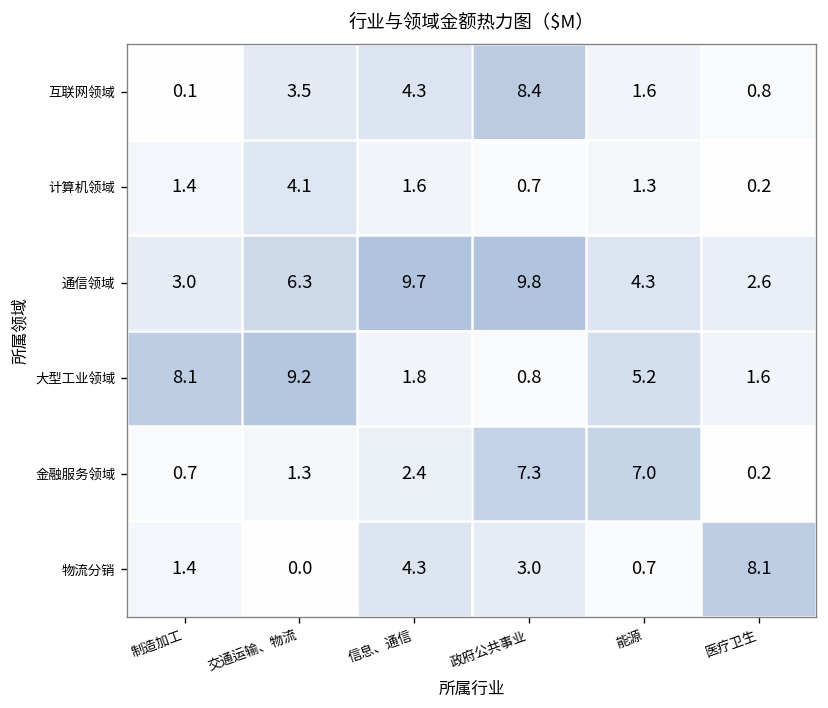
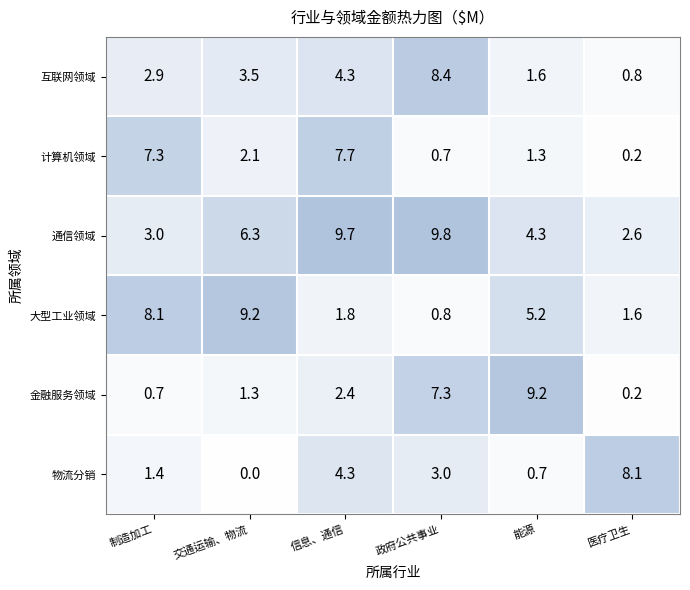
  {
    "互联网领域": {
-     "制造加工": 0.1,
+     "制造加工": 2.9,
      "交通运输、物流": 3.5,
      "信息、通信": 4.3,
      "政府公共事业": 8.4,
      "能源": 1.6,
      "医疗卫生": 0.8
    },
    "计算机领域": {
-     "制造加工": 1.4,
-     "交通运输、物流": 4.1,
-     "信息、通信": 1.6,
+     "制造加工": 7.3,
+     "交通运输、物流": 2.1,
+     "信息、通信": 7.7,
      "政府公共事业": 0.7,
      "能源": 1.3,
      "医疗卫生": 0.2
    },
    "通信领域": {
      "制造加工": 3.0,
      "交通运输、物流": 6.3,
      "信息、通信": 9.7,
      "政府公共事业": 9.8,
      "能源": 4.3,
      "医疗卫生": 2.6
    },
    "大型工业领域": {
      "制造加工": 8.1,
      "交通运输、物流": 9.2,
      "信息、通信": 1.8,
      "政府公共事业": 0.8,
      "能源": 5.2,
      "医疗卫生": 1.6
    },
    "金融服务领域": {
      "制造加工": 0.7,
      "交通运输、物流": 1.3,
      "信息、通信": 2.4,
      "政府公共事业": 7.3,
-     "能源": 7.0,
+     "能源": 9.2,
      "医疗卫生": 0.2
    },
    "物流分销": {
      "制造加工": 1.4,
      "交通运输、物流": 0.0,
      "信息、通信": 4.3,
      "政府公共事业": 3.0,
      "能源": 0.7,
      "医疗卫生": 8.1
    }
  }
